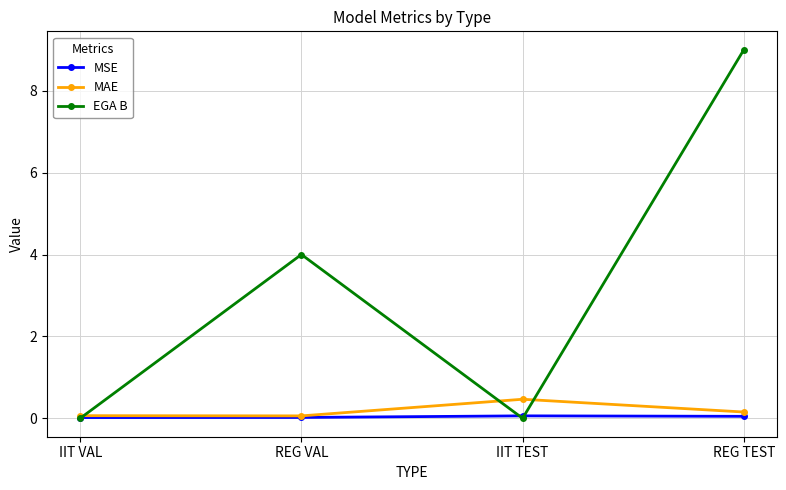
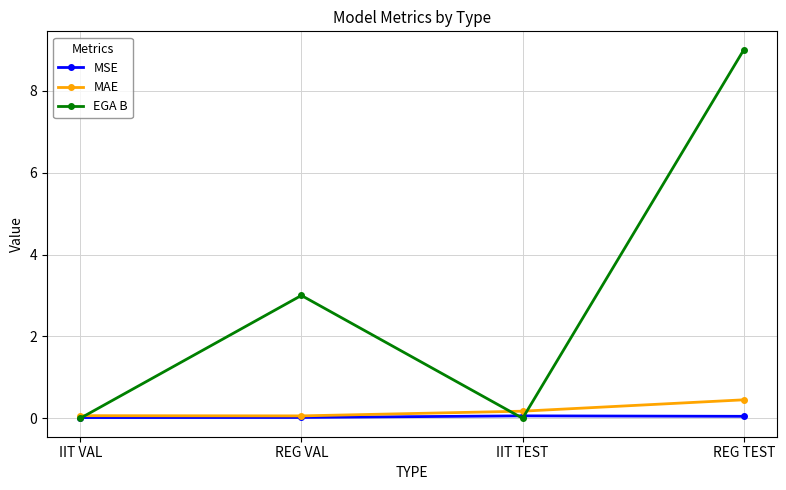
  {
    "MSE": {
      "REG TEST": 0.0
    },
    "MAE": {
-     "IIT TEST": 0.5,
-     "REG TEST": 0.2
+     "IIT TEST": 0.2,
+     "REG TEST": 0.5
    },
    "EGA B": {
-     "REG VAL": 4,
+     "REG VAL": 3,
      "REG TEST": 9
    }
  }
